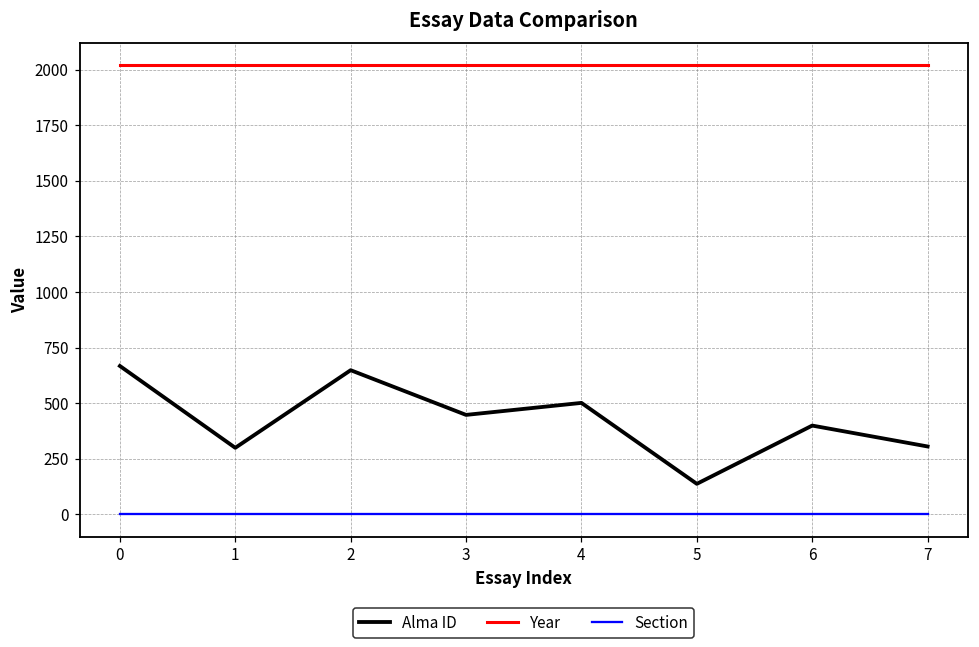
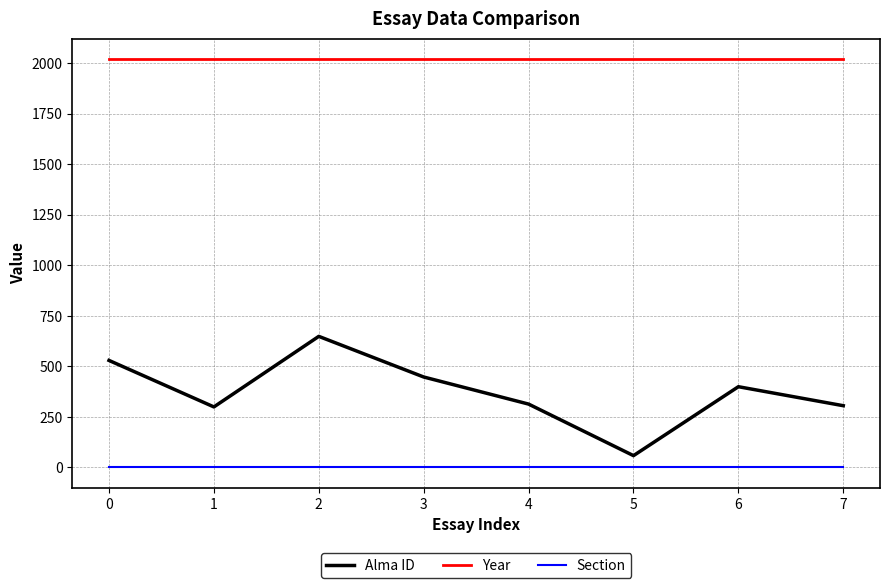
  {
    "Alma ID": {
-     "0": 670,
+     "0": 530,
      "1": 300,
      "2": 650,
      "3": 450,
-     "4": 500,
-     "5": 140,
+     "4": 310,
+     "5": 60,
      "6": 400,
      "7": 310
    },
    "Year": {
      "0": 2020,
      "1": 2020,
      "2": 2020,
      "3": 2020,
      "4": 2020,
      "5": 2020,
      "6": 2020,
      "7": 2020
    },
    "Section": {
      "0": 0,
      "1": 0,
      "2": 0,
      "3": 0,
      "4": 0,
      "5": 0,
      "6": 0,
      "7": 0
    }
  }
